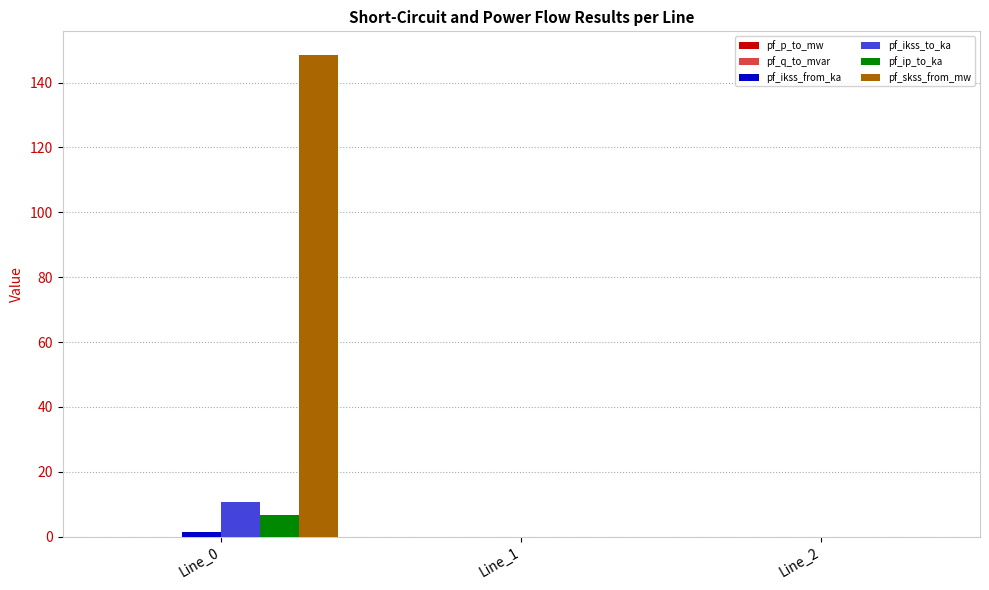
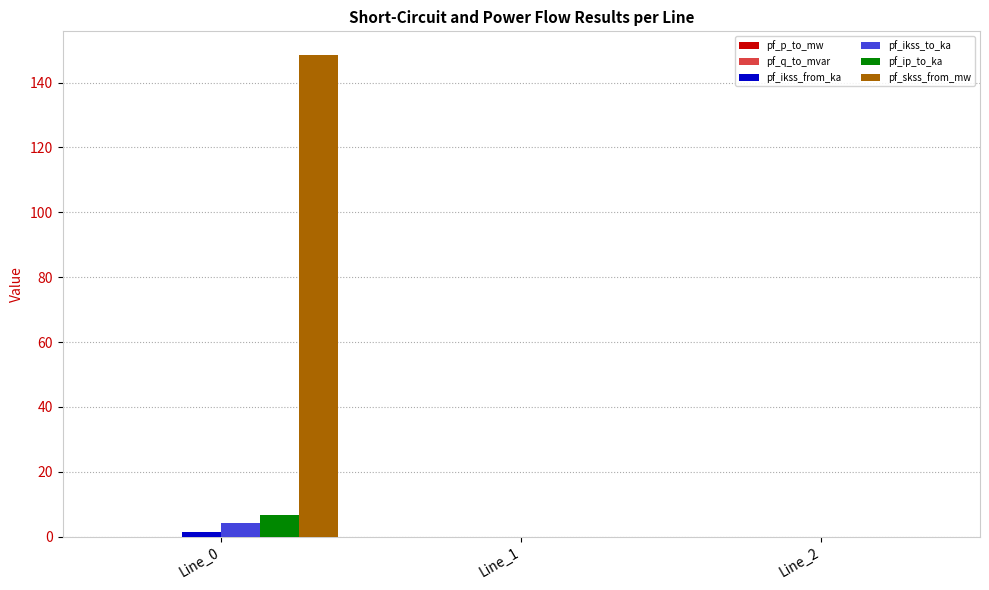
  {
    "pf_ikss_from_ka": {
      "Line_0": 1,
      "Line_1": 0,
      "Line_2": 0
    },
    "pf_ikss_to_ka": {
-     "Line_0": 11,
+     "Line_0": 4,
      "Line_1": 0,
      "Line_2": 0
    },
    "pf_ip_to_ka": {
      "Line_0": 7,
      "Line_1": 0,
      "Line_2": 0
    },
    "pf_skss_from_mw": {
      "Line_0": 148,
      "Line_1": 0,
      "Line_2": 0
    }
  }
